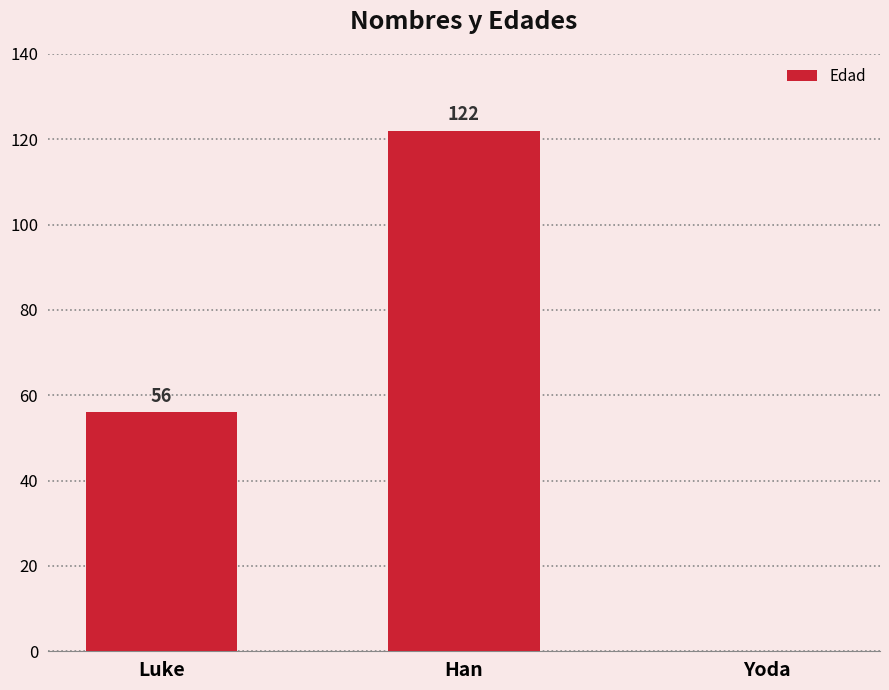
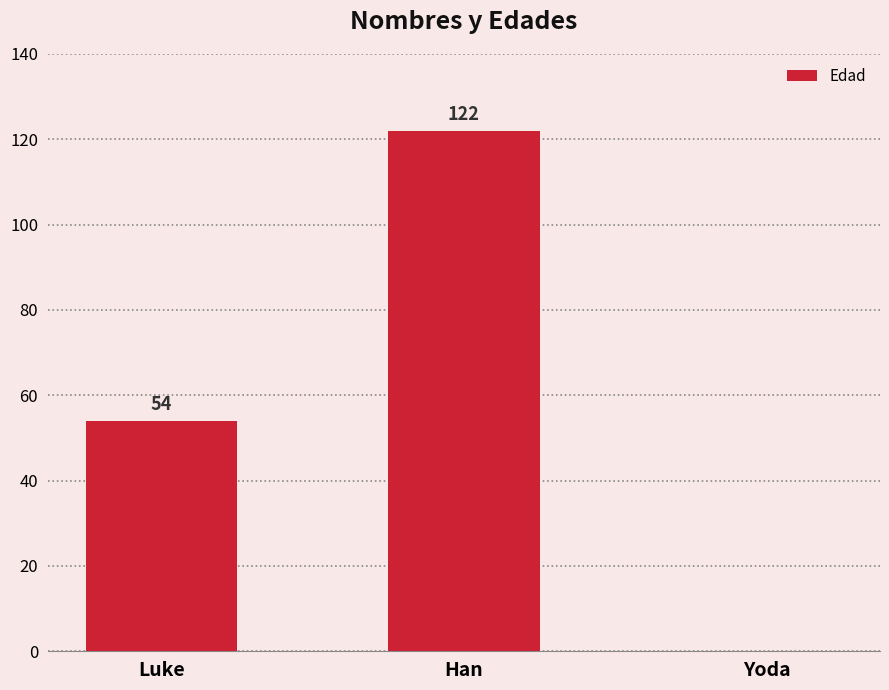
  {
-   "Luke": 56,
+   "Luke": 54,
    "Han": 122
  }
